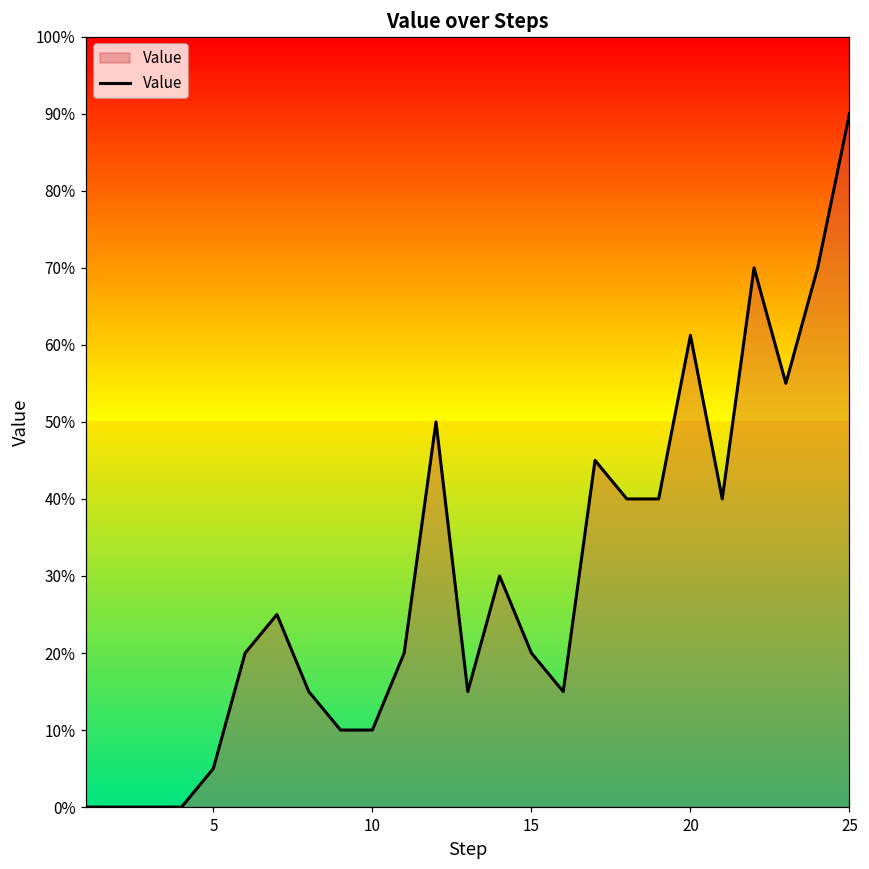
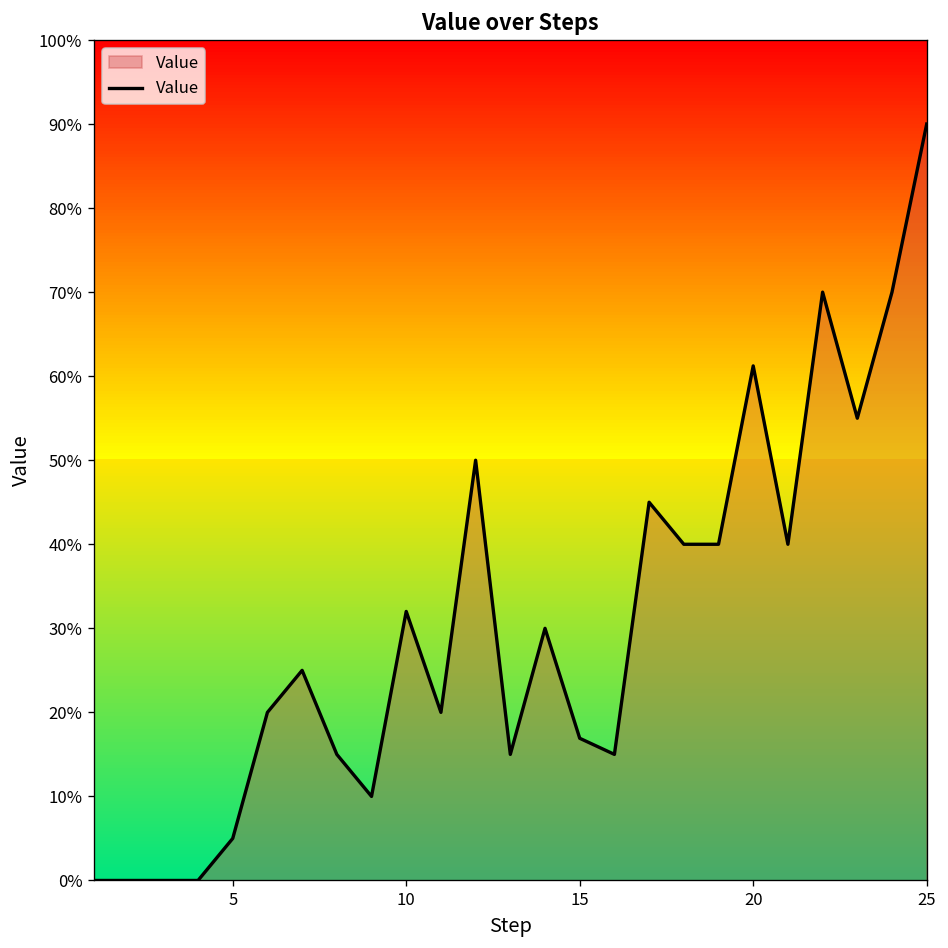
  {
    "5": "5%",
-   "10": "10%",
-   "15": "20%",
+   "10": "32%",
+   "15": "17%",
    "20": "61%",
    "25": "90%"
  }
